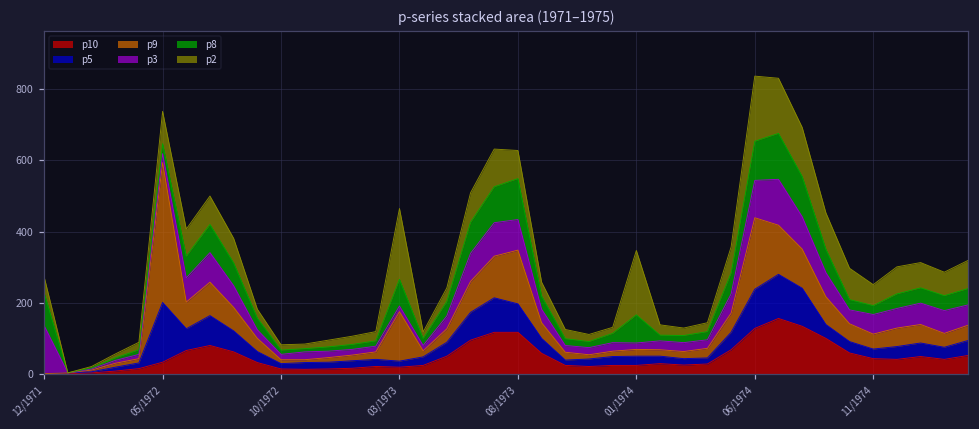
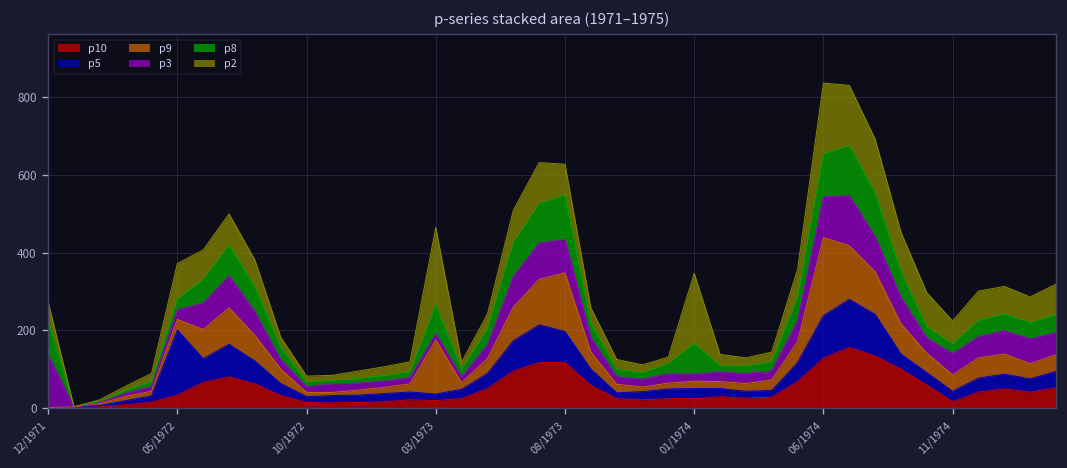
  {
    "p10": {
      "05/1972": 30,
      "10/1972": 10,
      "03/1973": 20,
      "08/1973": 120,
      "01/1974": 20,
      "06/1974": 130,
-     "11/1974": 40
+     "11/1974": 20
    },
    "p5": {
      "05/1972": 170,
      "10/1972": 20,
      "03/1973": 20,
      "08/1973": 80,
      "01/1974": 30,
      "06/1974": 110,
      "11/1974": 30
    },
    "p9": {
-     "05/1972": 390,
+     "05/1972": 30,
      "10/1972": 10,
      "03/1973": 140,
      "08/1973": 150,
      "01/1974": 20,
      "06/1974": 200,
      "11/1974": 40
    },
    "p3": {
      "12/1971": 140,
      "05/1972": 30,
      "10/1972": 20,
      "03/1973": 20,
      "08/1973": 90,
      "01/1974": 20,
      "06/1974": 110,
      "11/1974": 60
    },
    "p8": {
      "12/1971": 90,
      "05/1972": 30,
      "10/1972": 10,
      "03/1973": 80,
      "08/1973": 120,
      "01/1974": 80,
      "06/1974": 110,
      "11/1974": 30
    },
    "p2": {
      "12/1971": 50,
      "05/1972": 90,
      "10/1972": 20,
      "03/1973": 200,
      "08/1973": 80,
      "01/1974": 180,
      "06/1974": 180,
      "11/1974": 60
    }
  }
